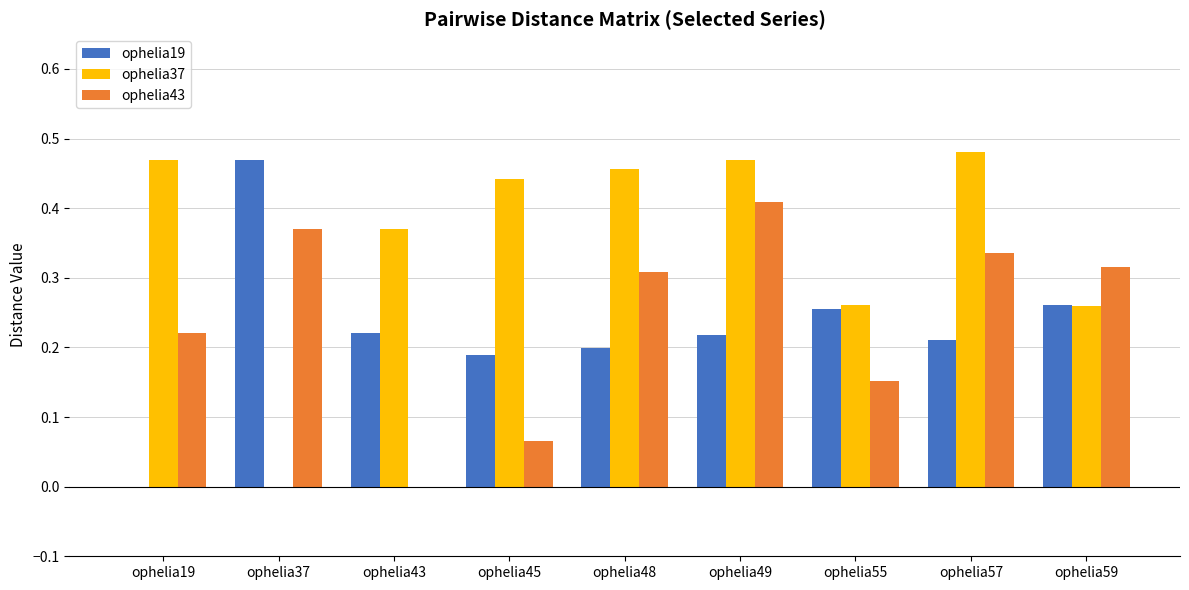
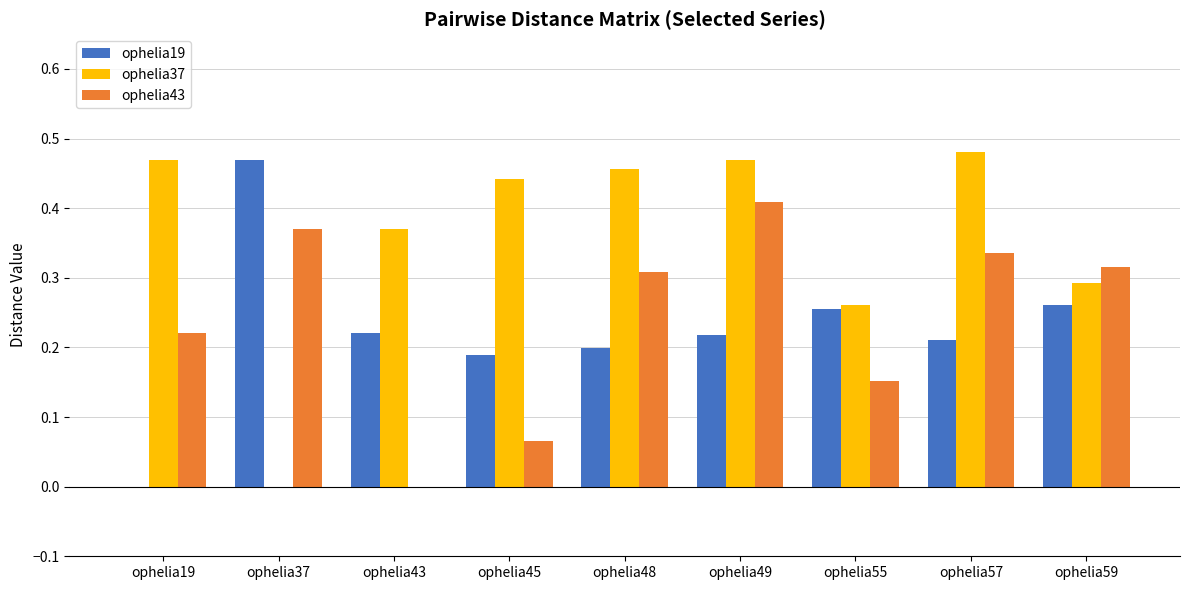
  {
    "ophelia19": {
      "ophelia19": 0.00,
      "ophelia37": 0.47,
      "ophelia43": 0.22,
      "ophelia45": 0.19,
      "ophelia48": 0.20,
      "ophelia49": 0.22,
      "ophelia55": 0.26,
      "ophelia57": 0.21,
      "ophelia59": 0.26
    },
    "ophelia37": {
      "ophelia19": 0.47,
      "ophelia37": 0.00,
      "ophelia43": 0.37,
      "ophelia45": 0.44,
      "ophelia48": 0.46,
      "ophelia49": 0.47,
      "ophelia55": 0.26,
      "ophelia57": 0.48,
-     "ophelia59": 0.26
+     "ophelia59": 0.29
    },
    "ophelia43": {
      "ophelia19": 0.22,
      "ophelia37": 0.37,
      "ophelia43": 0.00,
      "ophelia45": 0.07,
      "ophelia48": 0.31,
      "ophelia49": 0.41,
      "ophelia55": 0.15,
      "ophelia57": 0.34,
      "ophelia59": 0.32
    }
  }
